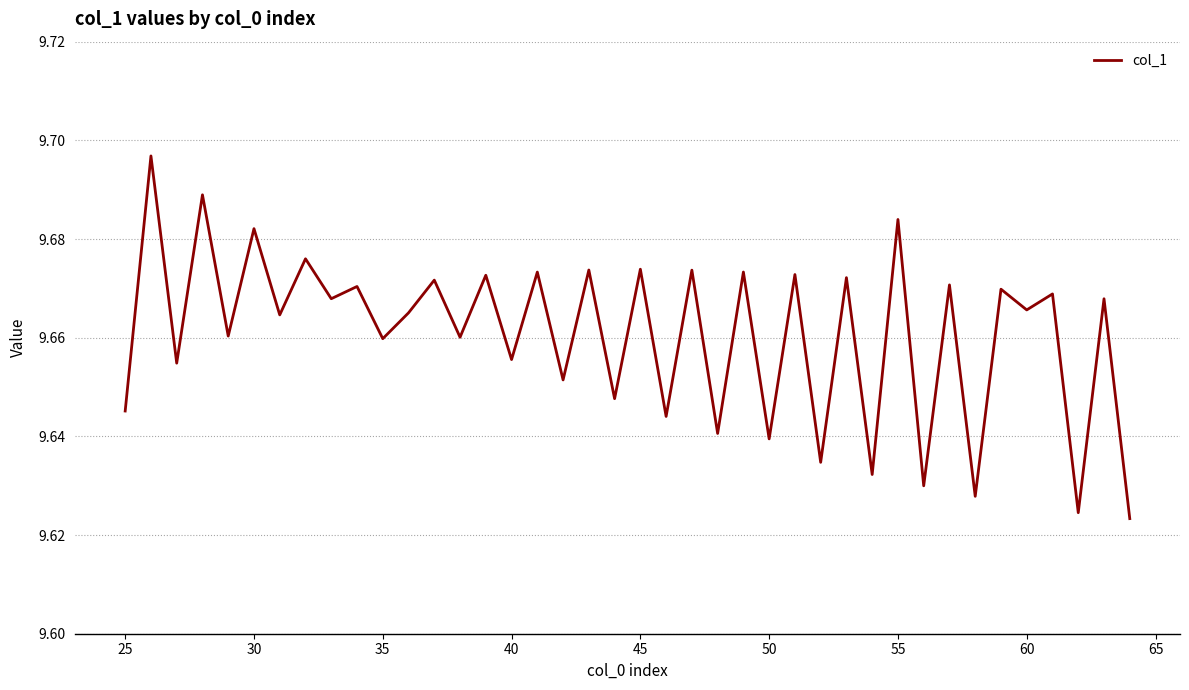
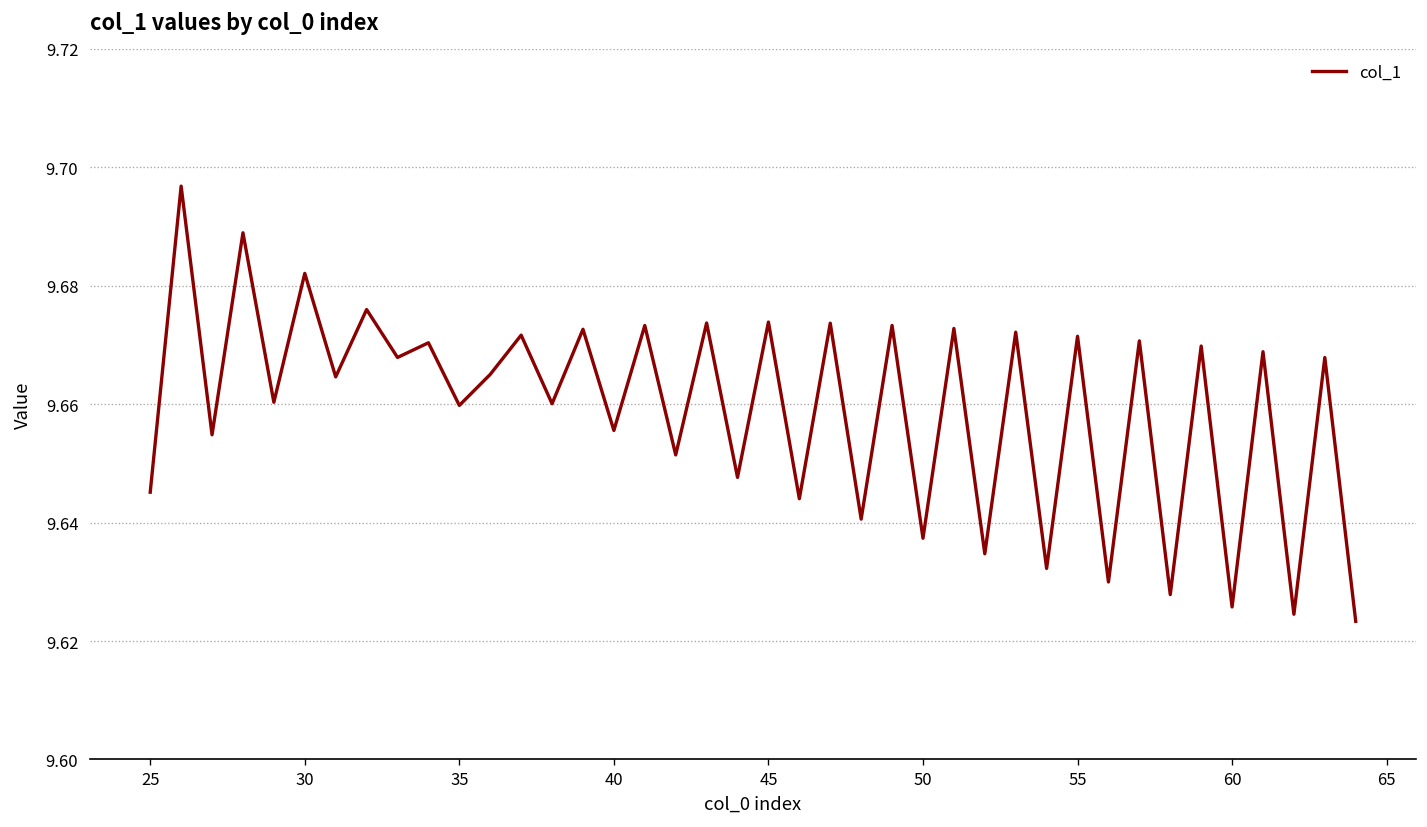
  {
    "25": 9.645,
    "30": 9.682,
    "35": 9.660,
    "40": 9.656,
    "45": 9.674,
-   "50": 9.639,
-   "55": 9.684,
-   "60": 9.666
+   "50": 9.637,
+   "55": 9.671,
+   "60": 9.626
  }
